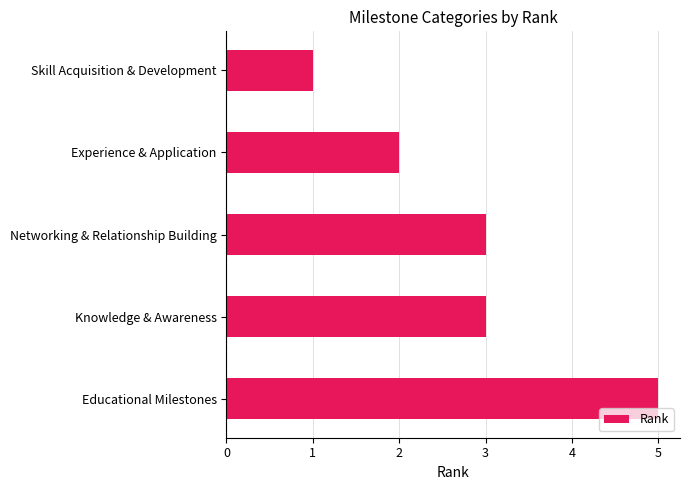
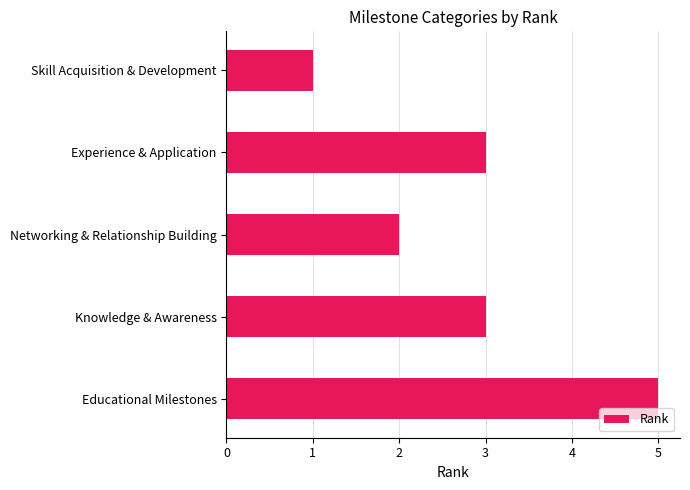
  {
    "Skill Acquisition & Development": 1,
-   "Experience & Application": 2,
-   "Networking & Relationship Building": 3,
+   "Experience & Application": 3,
+   "Networking & Relationship Building": 2,
    "Knowledge & Awareness": 3,
    "Educational Milestones": 5
  }
